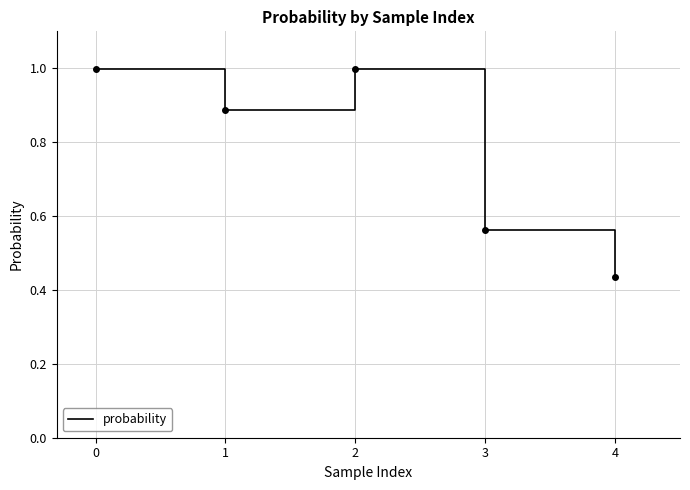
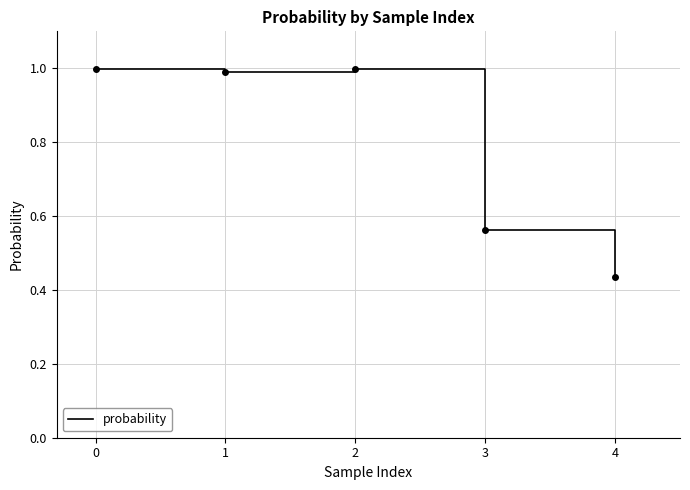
  {
    "0": 1.00,
-   "1": 0.89,
+   "1": 0.99,
    "2": 1.00,
    "3": 0.56,
    "4": 0.43
  }
